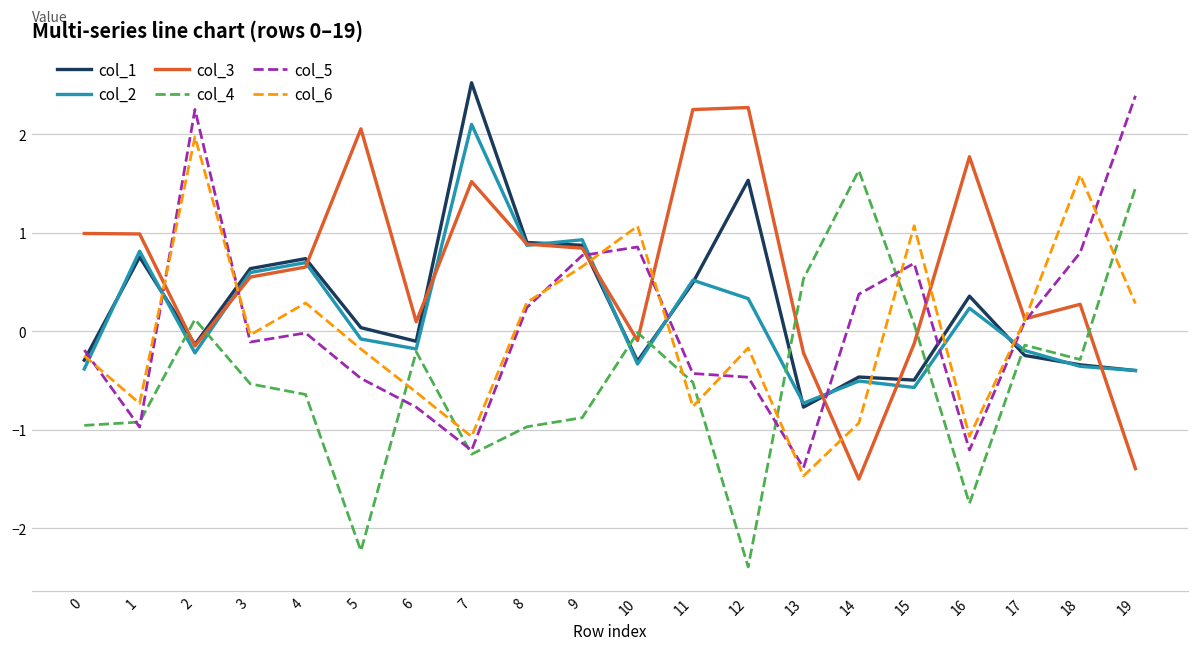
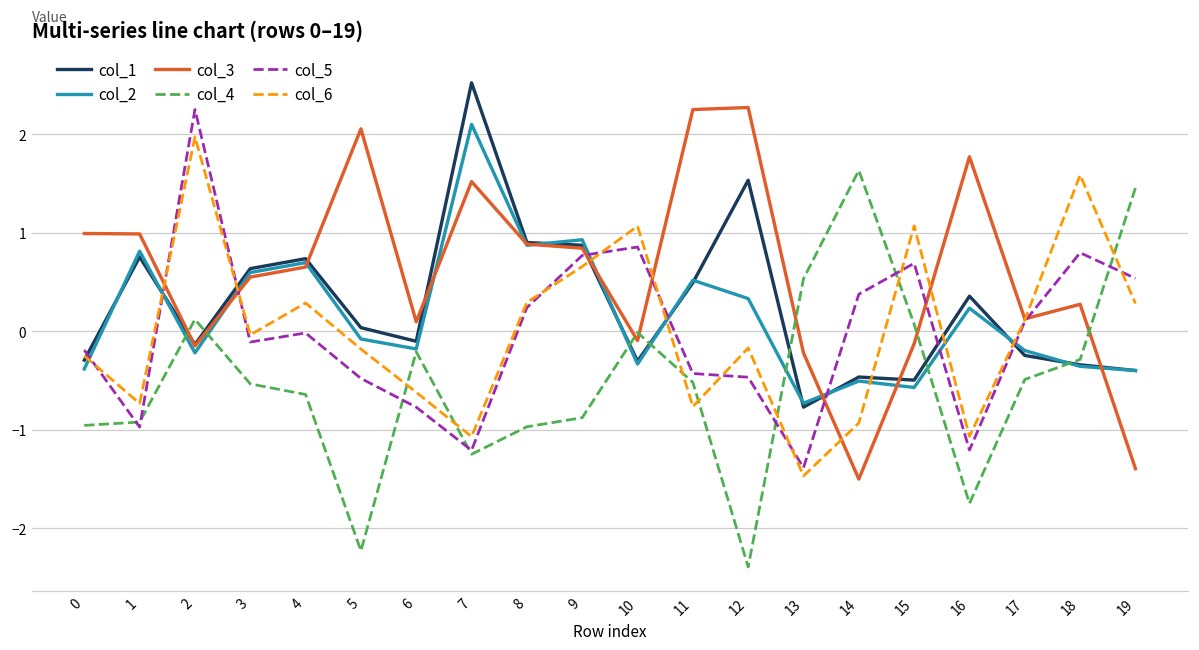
  {
    "col_1": {
      "0": -0.3,
      "1": 0.8,
      "3": 0.6,
      "4": 0.7,
      "5": 0.0,
      "6": -0.1,
      "7": 2.5,
      "9": 0.9,
      "10": -0.3,
      "12": 1.5,
      "13": -0.8,
      "14": -0.5,
      "15": -0.5,
      "16": 0.4,
      "17": -0.2
    },
    "col_2": {
      "0": -0.4,
      "1": 0.8,
      "2": -0.2,
      "3": 0.6,
      "4": 0.7,
      "5": -0.1,
      "7": 2.1,
      "9": 0.9,
      "10": -0.3,
      "12": 0.3,
      "13": -0.7,
      "14": -0.5,
      "15": -0.6,
      "16": 0.2,
      "17": -0.2
    },
    "col_3": {
      "0": 1.0,
      "1": 1.0,
      "3": 0.6,
      "4": 0.7,
      "5": 2.1,
      "6": 0.1,
      "7": 1.5,
      "9": 0.8,
      "10": -0.1,
      "11": 2.3,
      "12": 2.3,
      "13": -0.2,
      "14": -1.5,
      "15": -0.1,
      "16": 1.8,
      "18": 0.3,
      "19": -1.4
    },
    "col_4": {
      "0": -1.0,
      "1": -0.9,
      "2": 0.1,
      "3": -0.5,
      "4": -0.6,
      "5": -2.2,
      "7": -1.2,
      "8": -1.0,
      "9": -0.9,
      "10": 0.0,
      "11": -0.5,
      "12": -2.4,
      "13": 0.5,
      "14": 1.6,
      "15": 0.1,
      "16": -1.7,
-     "17": -0.1,
+     "17": -0.5,
      "18": -0.3,
      "19": 1.5
    },
    "col_5": {
      "0": -0.2,
      "1": -1.0,
      "2": 2.3,
      "3": -0.1,
      "4": 0.0,
      "5": -0.5,
      "6": -0.8,
      "7": -1.2,
      "8": 0.2,
      "9": 0.8,
      "10": 0.9,
      "11": -0.4,
      "12": -0.5,
      "13": -1.4,
      "14": 0.4,
      "15": 0.7,
      "16": -1.2,
      "18": 0.8,
-     "19": 2.4
+     "19": 0.5
    },
    "col_6": {
      "0": -0.2,
      "1": -0.7,
      "2": 2.0,
      "3": 0.0,
      "4": 0.3,
      "5": -0.2,
      "6": -0.6,
      "7": -1.1,
      "8": 0.3,
      "9": 0.7,
      "10": 1.1,
      "11": -0.8,
      "12": -0.2,
      "13": -1.5,
      "14": -0.9,
      "15": 1.1,
      "16": -1.1,
      "18": 1.6,
      "19": 0.3
    }
  }
